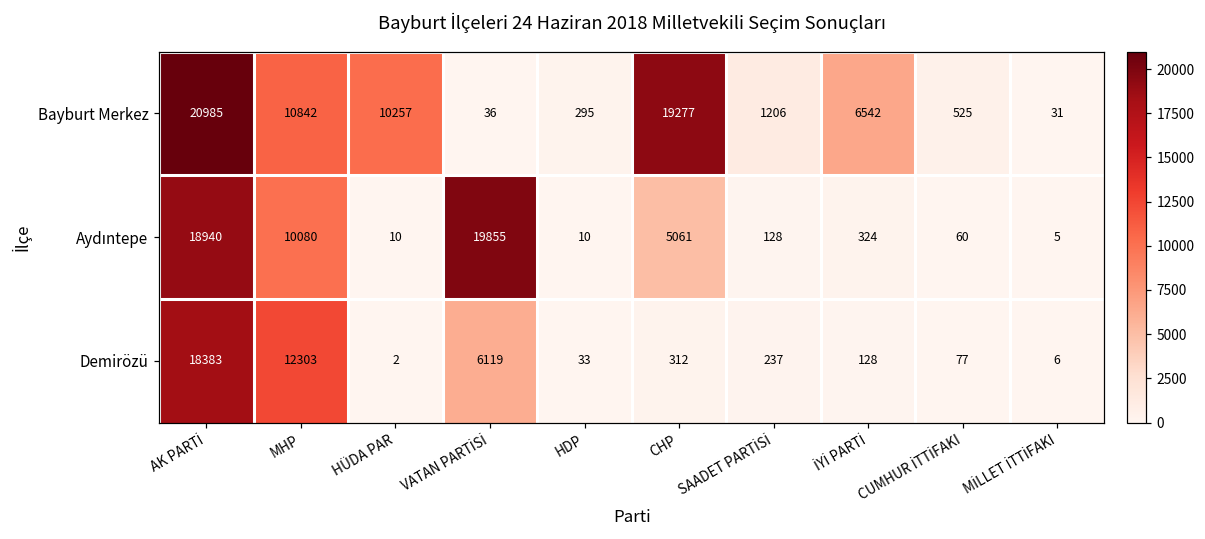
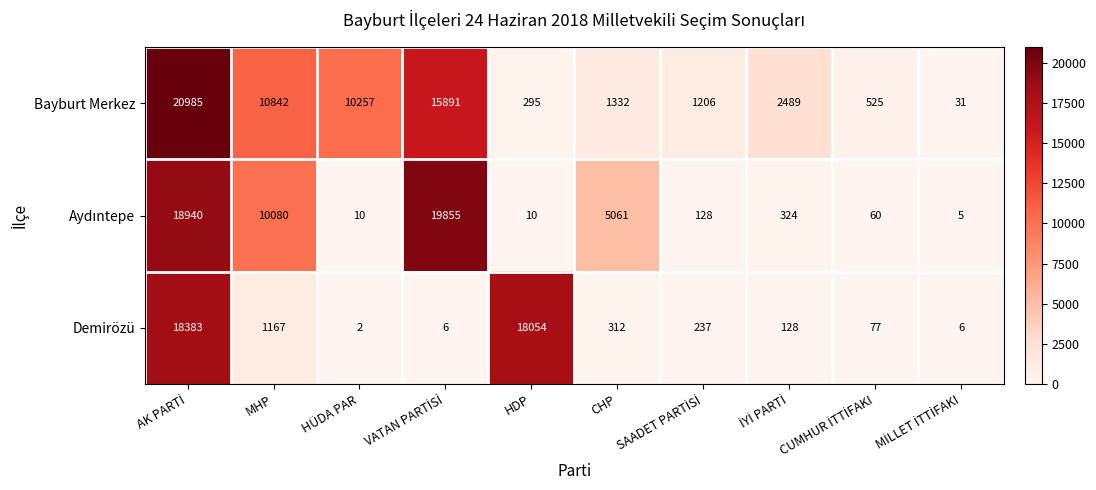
  {
    "Bayburt Merkez": {
      "AK PARTİ": 20985,
      "MHP": 10842,
      "HÜDA PAR": 10257,
-     "VATAN PARTİSİ": 36,
+     "VATAN PARTİSİ": 15891,
      "HDP": 295,
-     "CHP": 19277,
+     "CHP": 1332,
      "SAADET PARTİSİ": 1206,
-     "İYİ PARTİ": 6542,
+     "İYİ PARTİ": 2489,
      "CUMHUR İTTİFAKI": 525,
      "MİLLET İTTİFAKI": 31
    },
    "Aydıntepe": {
      "AK PARTİ": 18940,
      "MHP": 10080,
      "HÜDA PAR": 10,
      "VATAN PARTİSİ": 19855,
      "HDP": 10,
      "CHP": 5061,
      "SAADET PARTİSİ": 128,
      "İYİ PARTİ": 324,
      "CUMHUR İTTİFAKI": 60,
      "MİLLET İTTİFAKI": 5
    },
    "Demirözü": {
      "AK PARTİ": 18383,
-     "MHP": 12303,
+     "MHP": 1167,
      "HÜDA PAR": 2,
-     "VATAN PARTİSİ": 6119,
-     "HDP": 33,
+     "VATAN PARTİSİ": 6,
+     "HDP": 18054,
      "CHP": 312,
      "SAADET PARTİSİ": 237,
      "İYİ PARTİ": 128,
      "CUMHUR İTTİFAKI": 77,
      "MİLLET İTTİFAKI": 6
    }
  }
